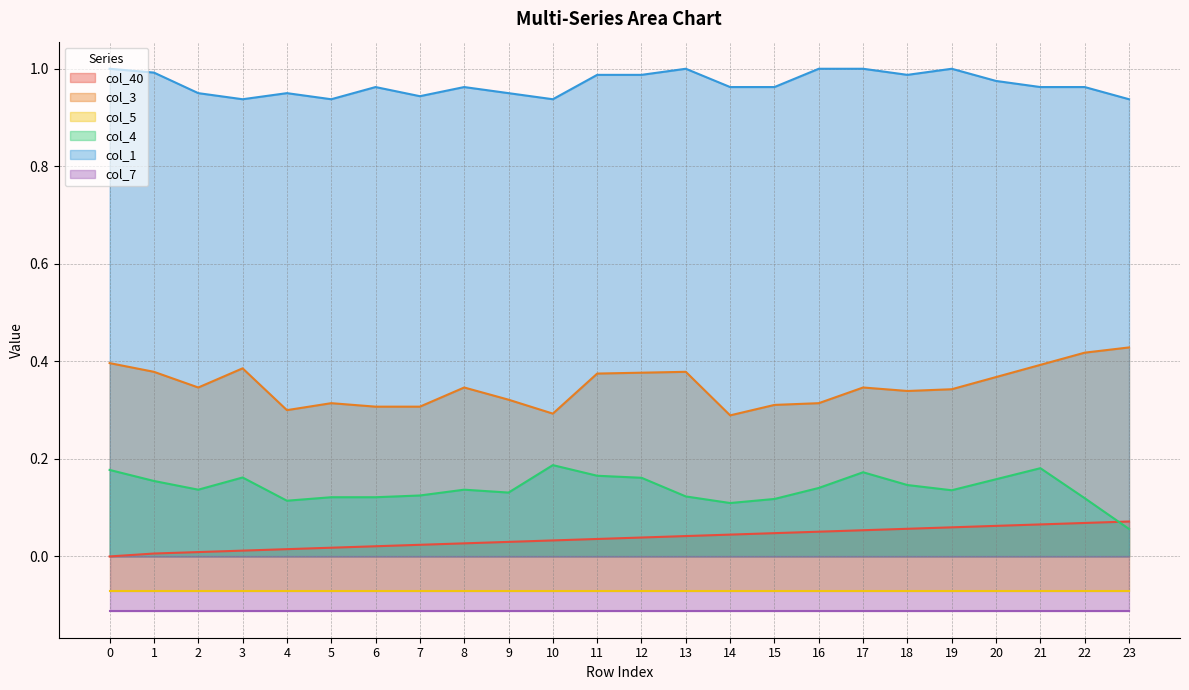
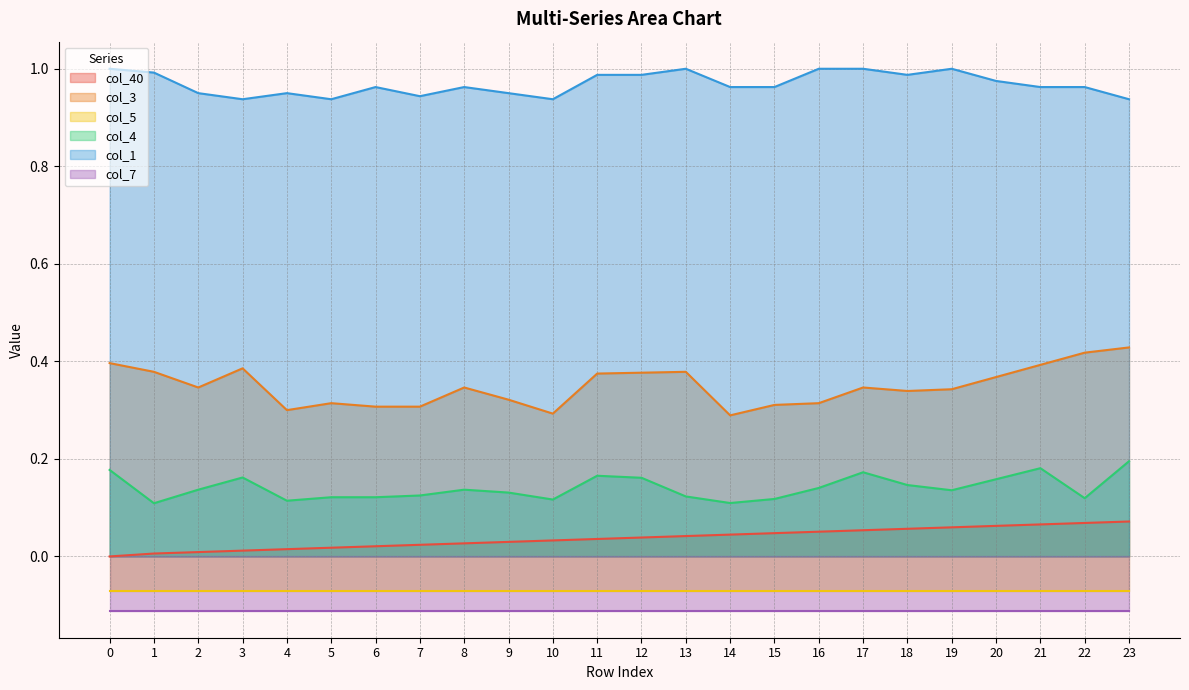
  {
    "col_4": {
      "0": 0.18,
-     "1": 0.15,
+     "1": 0.11,
      "2": 0.14,
      "3": 0.16,
      "4": 0.11,
      "5": 0.12,
      "6": 0.12,
      "7": 0.13,
      "8": 0.14,
      "9": 0.13,
-     "10": 0.19,
+     "10": 0.12,
      "11": 0.17,
      "12": 0.16,
      "13": 0.12,
      "14": 0.11,
      "15": 0.12,
      "16": 0.14,
      "17": 0.17,
      "18": 0.15,
      "19": 0.14,
      "20": 0.16,
      "21": 0.18,
      "22": 0.12,
-     "23": 0.06
+     "23": 0.20
    },
    "col_1": {
      "1": 0.99,
      "2": 0.95,
      "3": 0.94,
      "4": 0.95,
      "5": 0.94,
      "6": 0.96,
      "7": 0.94,
      "8": 0.96,
      "9": 0.95,
      "10": 0.94,
      "11": 0.99,
      "12": 0.99,
      "13": 1.00,
      "14": 0.96,
      "15": 0.96,
      "16": 1.00,
      "17": 1.00,
      "18": 0.99,
      "19": 1.00,
      "20": 0.98,
      "21": 0.96,
      "22": 0.96,
      "23": 0.94
    }
  }
